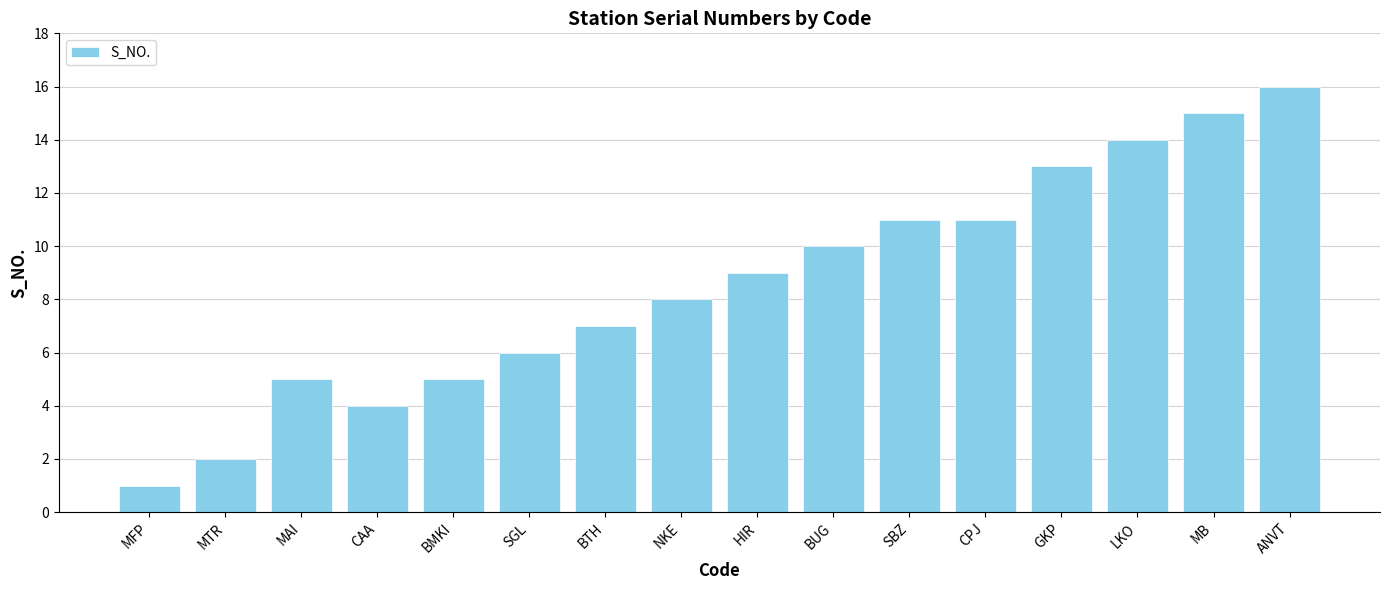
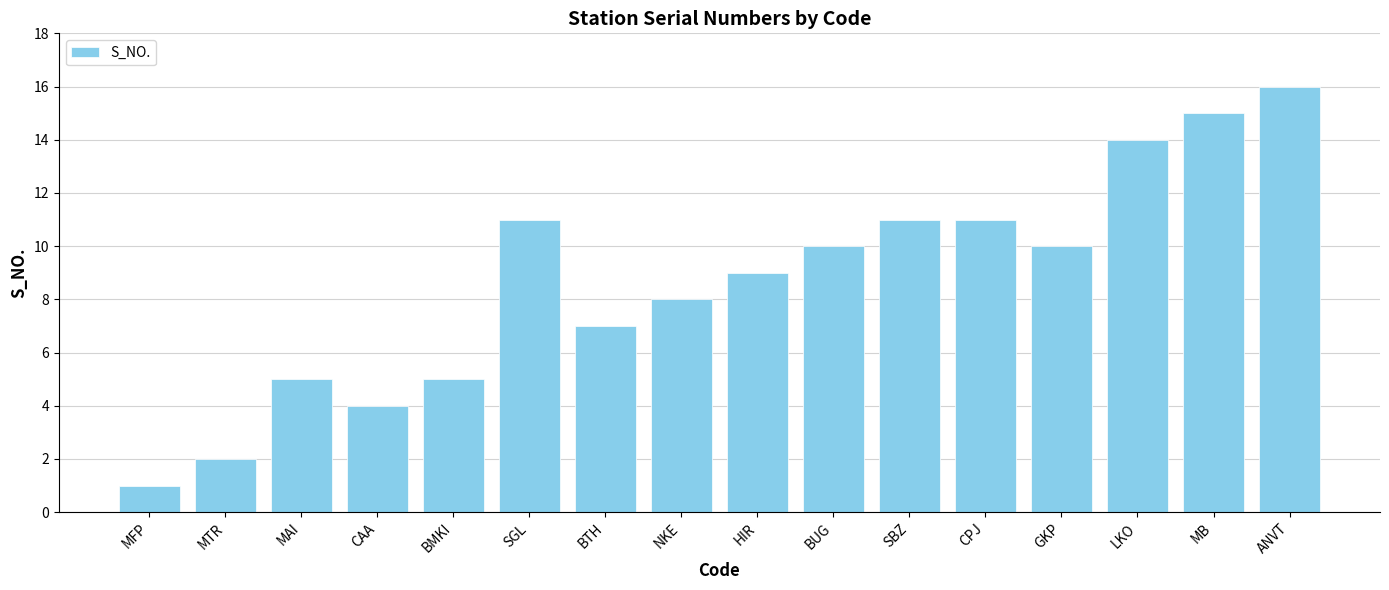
  {
    "MFP": 1,
    "MTR": 2,
    "MAI": 5,
    "CAA": 4,
    "BMKI": 5,
-   "SGL": 6,
+   "SGL": 11,
    "BTH": 7,
    "NKE": 8,
    "HIR": 9,
    "BUG": 10,
    "SBZ": 11,
    "CPJ": 11,
-   "GKP": 13,
+   "GKP": 10,
    "LKO": 14,
    "MB": 15,
    "ANVT": 16
  }
